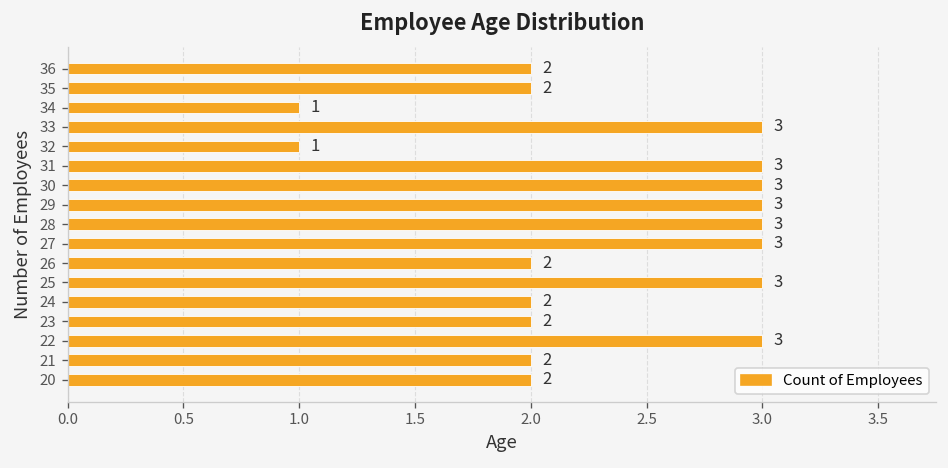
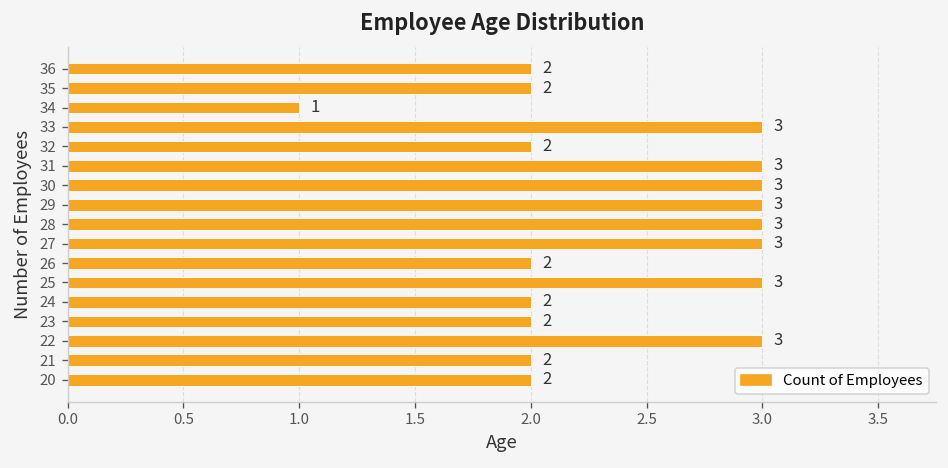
  {
    "36": 2,
    "35": 2,
    "34": 1,
    "33": 3,
-   "32": 1,
+   "32": 2,
    "31": 3,
    "30": 3,
    "29": 3,
    "28": 3,
    "27": 3,
    "26": 2,
    "25": 3,
    "24": 2,
    "23": 2,
    "22": 3,
    "21": 2,
    "20": 2
  }
